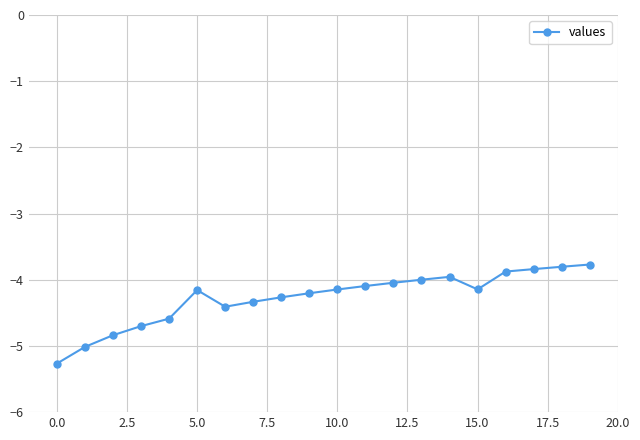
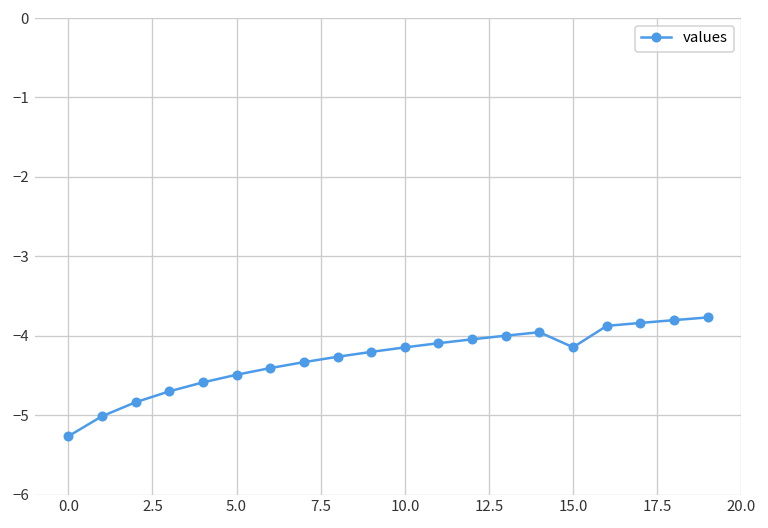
  {
    "0.0": -5.3,
-   "5.0": -4.2,
+   "5.0": -4.5,
    "10.0": -4.1,
    "15.0": -4.1
  }
